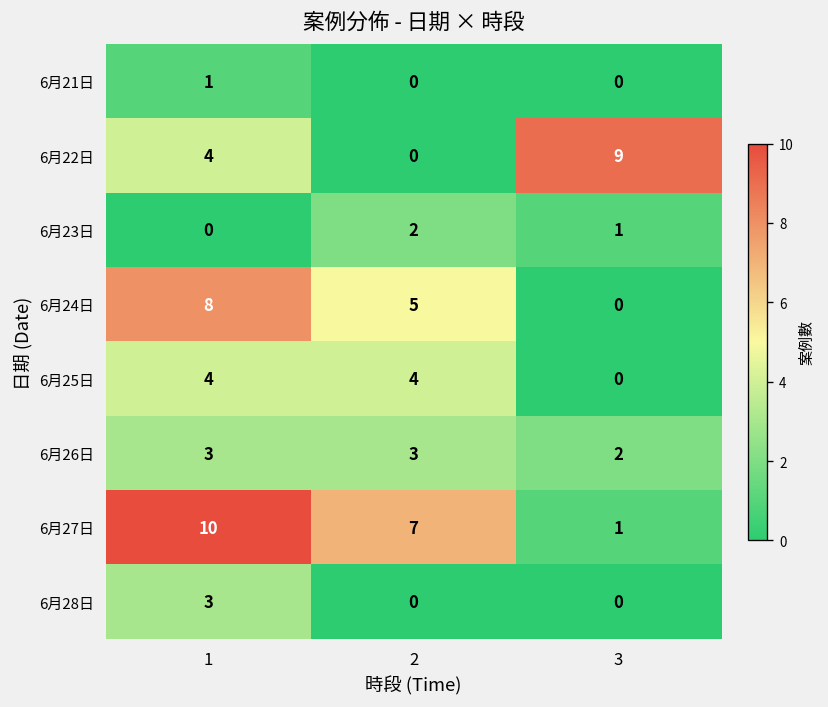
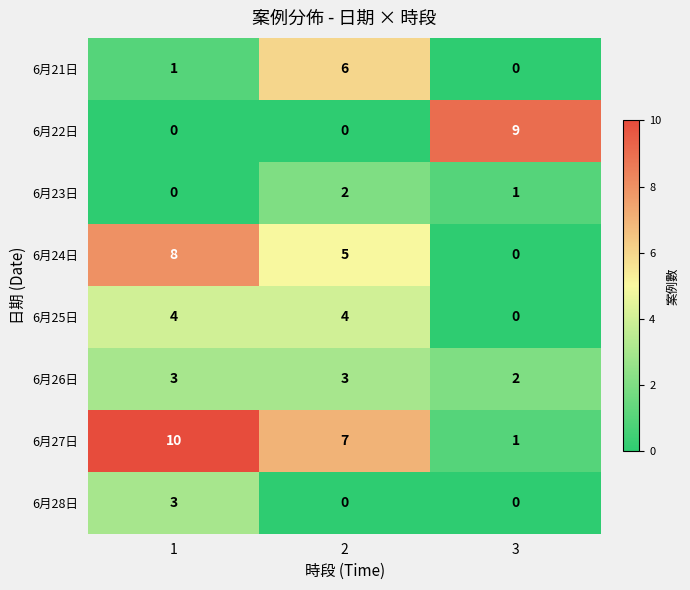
  {
    "6月21日": {
      "1": 1,
-     "2": 0,
+     "2": 6,
      "3": 0
    },
    "6月22日": {
-     "1": 4,
+     "1": 0,
      "2": 0,
      "3": 9
    },
    "6月23日": {
      "1": 0,
      "2": 2,
      "3": 1
    },
    "6月24日": {
      "1": 8,
      "2": 5,
      "3": 0
    },
    "6月25日": {
      "1": 4,
      "2": 4,
      "3": 0
    },
    "6月26日": {
      "1": 3,
      "2": 3,
      "3": 2
    },
    "6月27日": {
      "1": 10,
      "2": 7,
      "3": 1
    },
    "6月28日": {
      "1": 3,
      "2": 0,
      "3": 0
    }
  }
